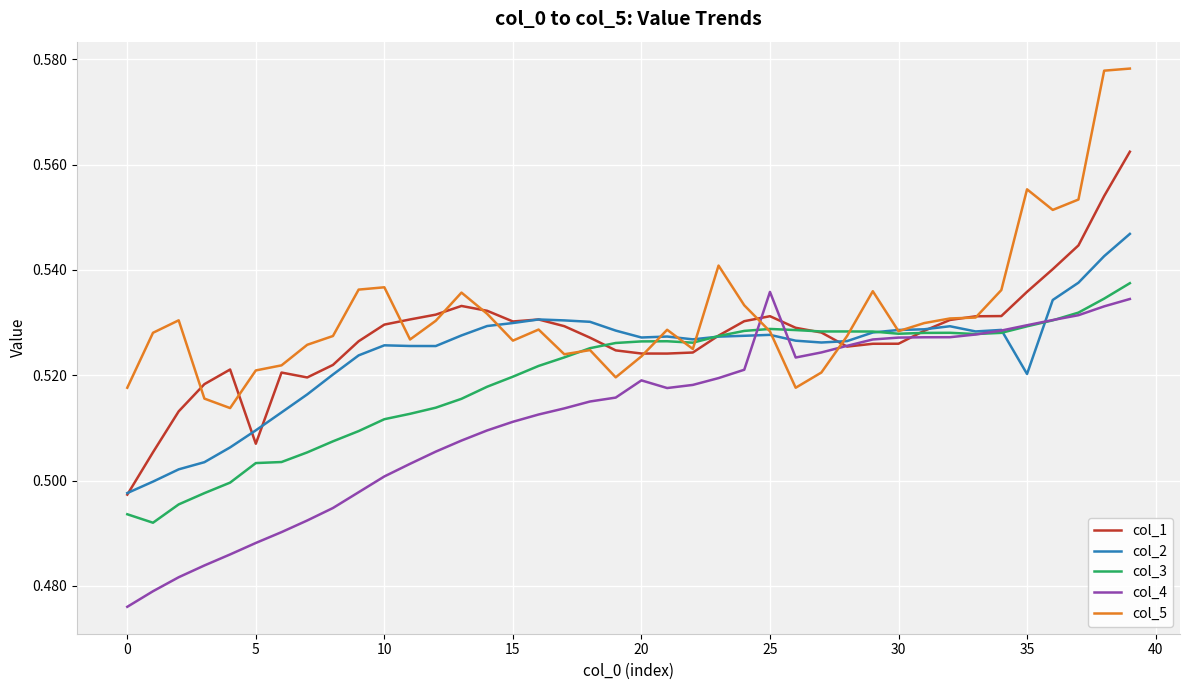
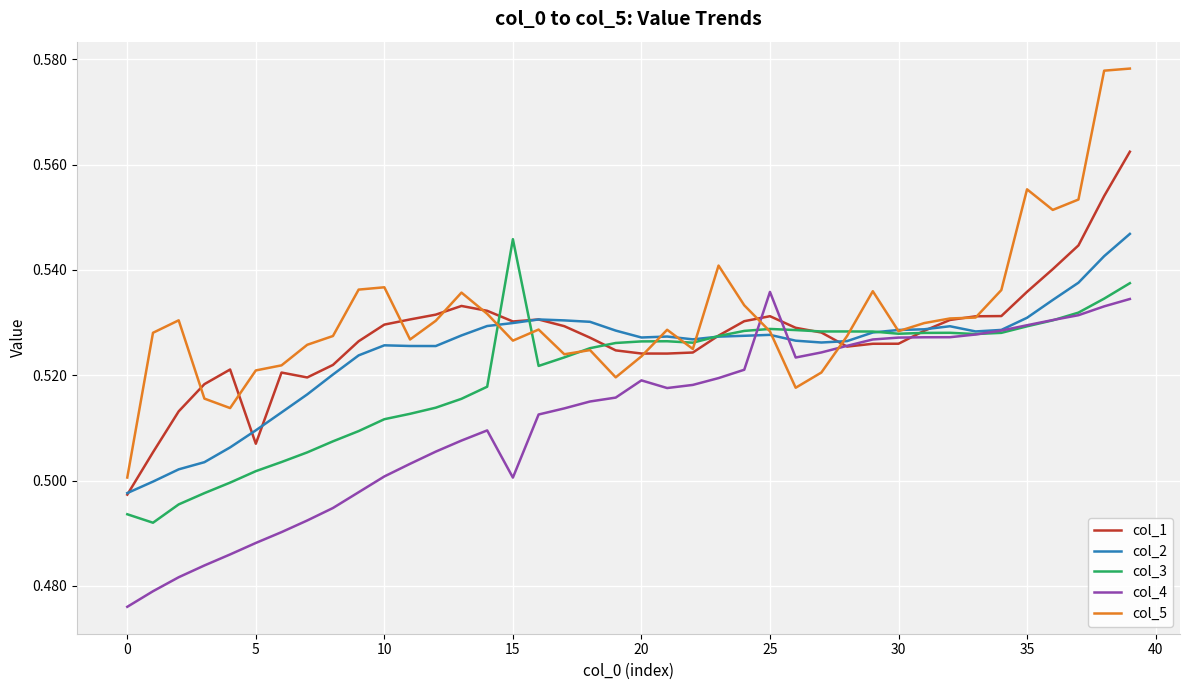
  {
    "col_1": {
      "5": 0.507,
      "10": 0.530,
      "20": 0.524,
      "25": 0.531,
      "30": 0.526,
      "35": 0.536
    },
    "col_2": {
      "5": 0.510,
      "10": 0.526,
      "20": 0.527,
      "25": 0.528,
-     "35": 0.520
+     "35": 0.531
    },
    "col_3": {
      "0": 0.494,
-     "5": 0.503,
+     "5": 0.502,
      "10": 0.512,
-     "15": 0.520,
+     "15": 0.546,
      "20": 0.526
    },
    "col_4": {
      "0": 0.476,
      "5": 0.488,
      "10": 0.501,
-     "15": 0.511,
+     "15": 0.501,
      "20": 0.519,
      "25": 0.536,
      "30": 0.527
    },
    "col_5": {
-     "0": 0.518,
+     "0": 0.501,
      "5": 0.521,
      "10": 0.537,
      "15": 0.527,
      "20": 0.524,
      "35": 0.555
    }
  }
